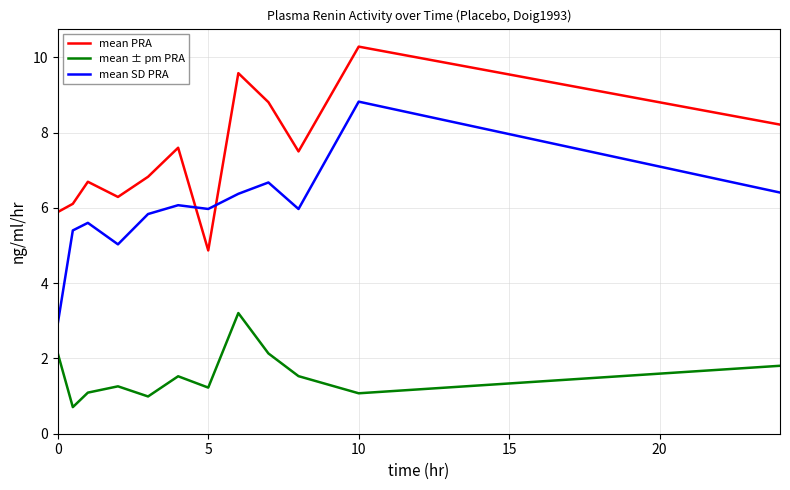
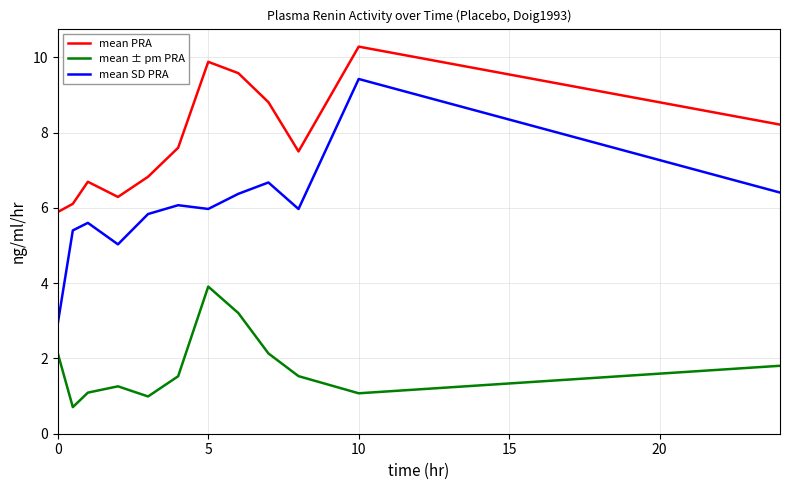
  {
    "mean PRA": {
      "0": 5.9,
-     "5": 4.9,
+     "5": 9.9,
      "10": 10.3
    },
    "mean ± pm PRA": {
      "0": 2.1,
-     "5": 1.2,
+     "5": 3.9,
      "10": 1.1
    },
    "mean SD PRA": {
      "0": 2.9,
      "5": 6.0,
-     "10": 8.8
+     "10": 9.4
    }
  }
